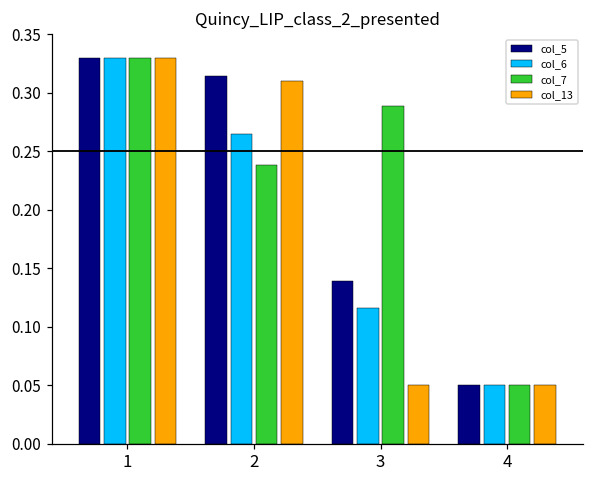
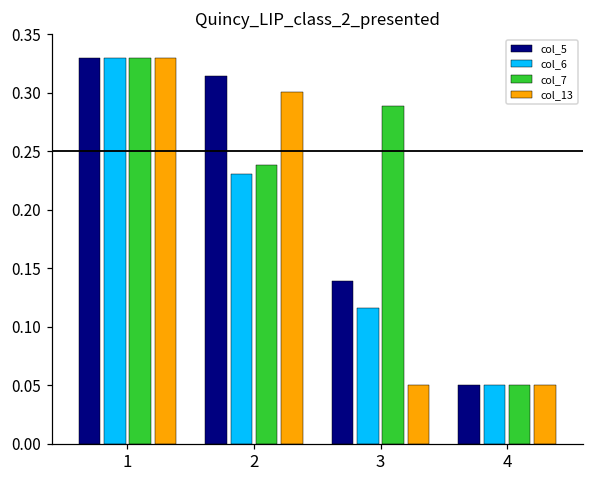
  {
    "col_5": {
      "1": 0.330,
      "2": 0.315,
      "3": 0.139,
      "4": 0.050
    },
    "col_6": {
      "1": 0.330,
-     "2": 0.265,
+     "2": 0.231,
      "3": 0.116,
      "4": 0.050
    },
    "col_7": {
      "1": 0.330,
      "2": 0.239,
      "3": 0.289,
      "4": 0.050
    },
    "col_13": {
      "1": 0.330,
-     "2": 0.311,
+     "2": 0.301,
      "3": 0.050,
      "4": 0.050
    }
  }
